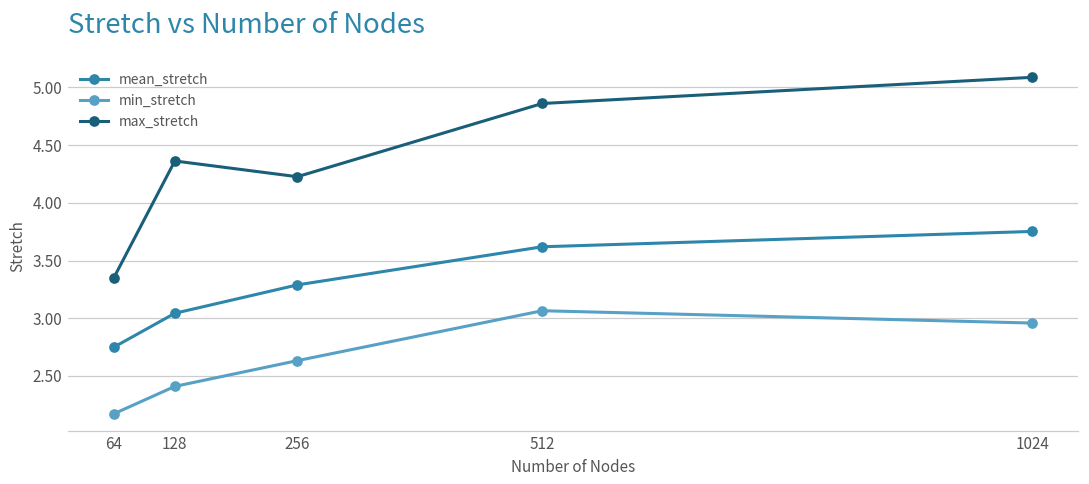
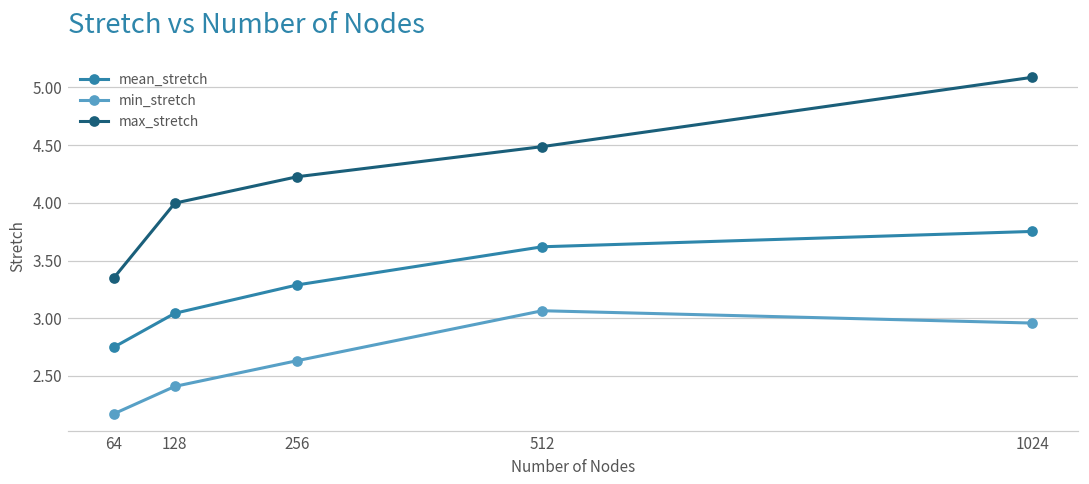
  {
    "max_stretch": {
      "64": 3.35,
-     "128": 4.36,
+     "128": 4.00,
      "256": 4.23,
-     "512": 4.86,
+     "512": 4.49,
      "1024": 5.09
    }
  }
